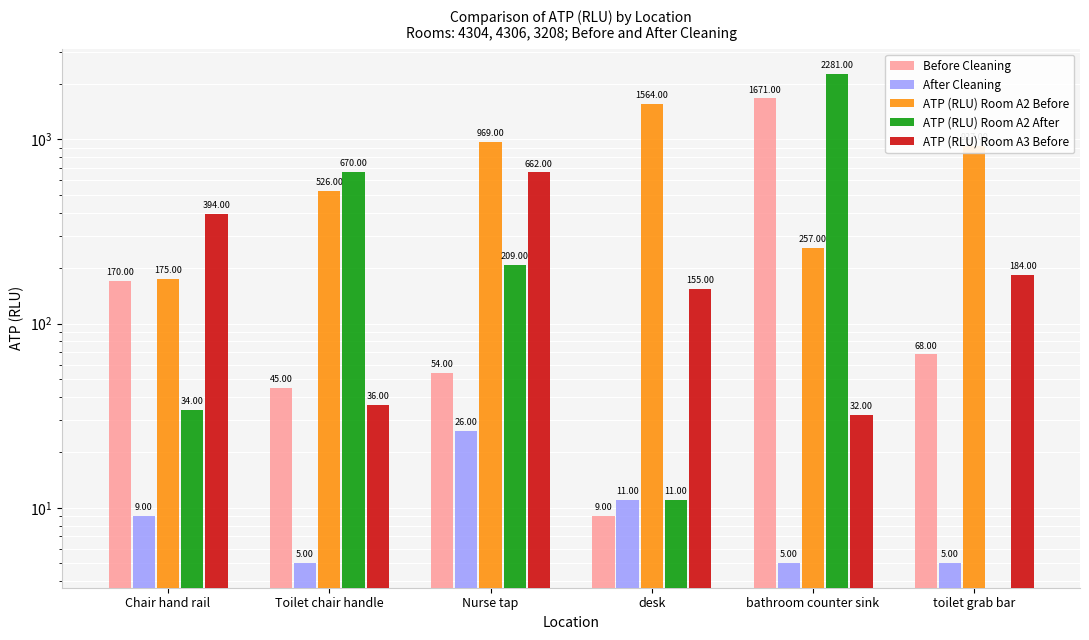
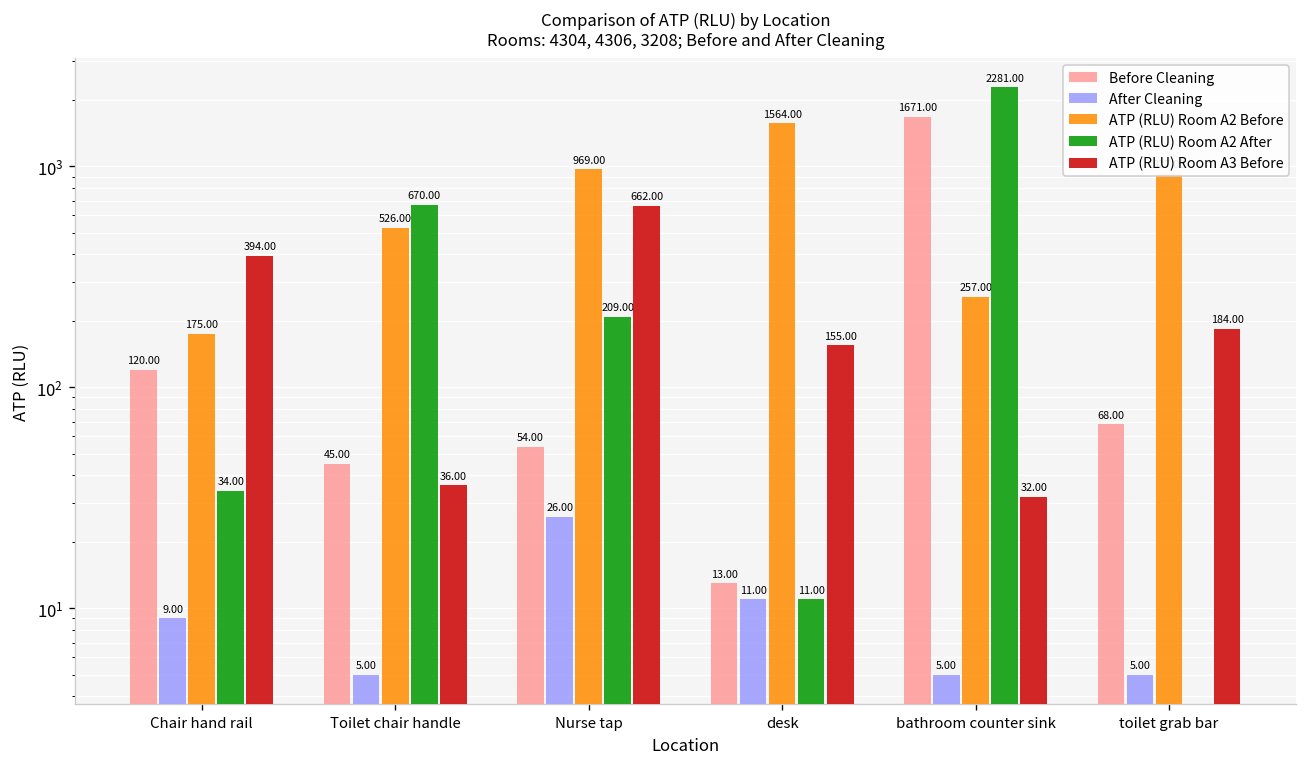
  {
    "Before Cleaning": {
-     "Chair hand rail": 170.00,
+     "Chair hand rail": 120.00,
      "Toilet chair handle": 45.00,
      "Nurse tap": 54.00,
-     "desk": 9.00,
+     "desk": 13.00,
      "bathroom counter sink": 1671.00,
      "toilet grab bar": 68.00
    },
    "After Cleaning": {
      "Chair hand rail": 9.00,
      "Toilet chair handle": 5.00,
      "Nurse tap": 26.00,
      "desk": 11.00,
      "bathroom counter sink": 5.00,
      "toilet grab bar": 5.00
    },
    "ATP (RLU) Room A2 Before": {
      "Chair hand rail": 175.00,
      "Toilet chair handle": 526.00,
      "Nurse tap": 969.00,
      "desk": 1564.00,
      "bathroom counter sink": 257.00
    },
    "ATP (RLU) Room A2 After": {
      "Chair hand rail": 34.00,
      "Toilet chair handle": 670.00,
      "Nurse tap": 209.00,
      "desk": 11.00,
      "bathroom counter sink": 2281.00
    },
    "ATP (RLU) Room A3 Before": {
      "Chair hand rail": 394.00,
      "Toilet chair handle": 36.00,
      "Nurse tap": 662.00,
      "desk": 155.00,
      "bathroom counter sink": 32.00,
      "toilet grab bar": 184.00
    }
  }
